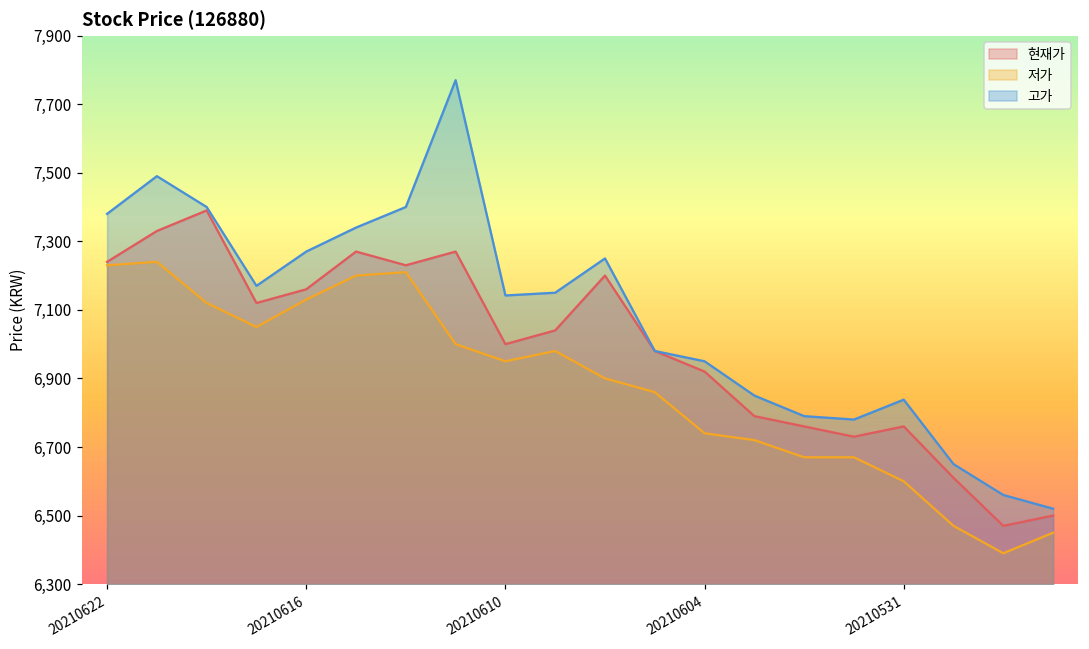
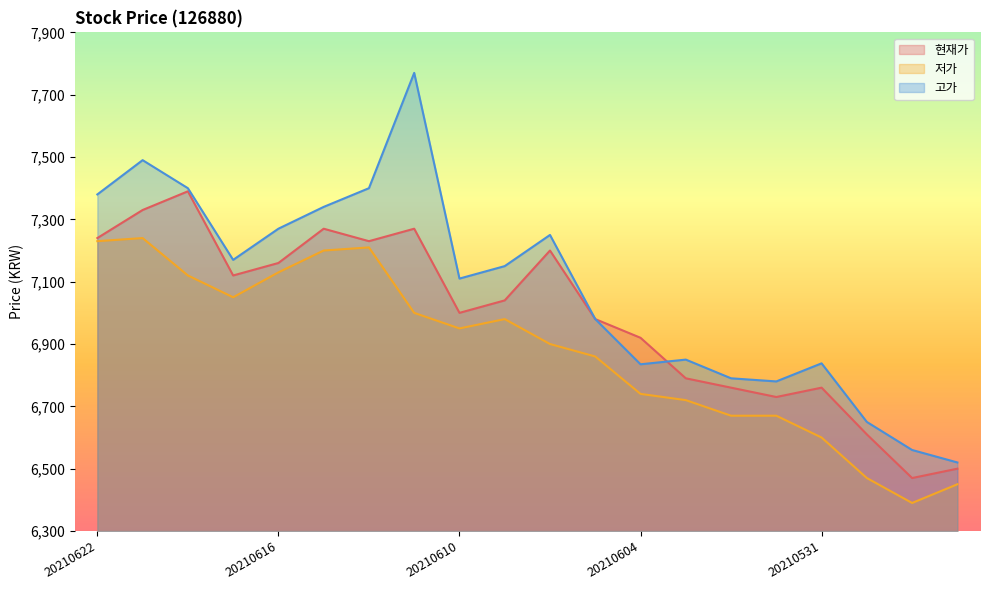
  {
    "고가": {
      "20210622": "7,380",
      "20210616": "7,270",
-     "20210610": "7,140",
-     "20210604": "6,950",
+     "20210610": "7,110",
+     "20210604": "6,840",
      "20210531": "6,840"
    }
  }
